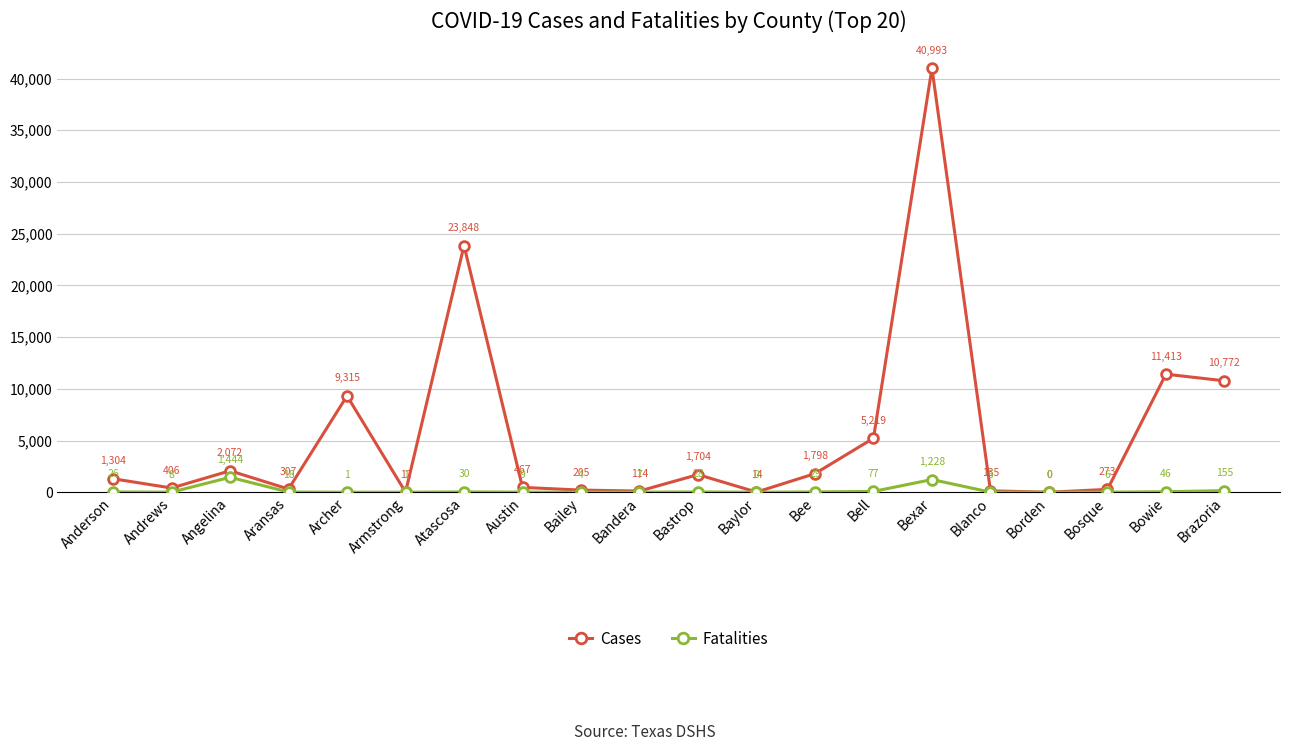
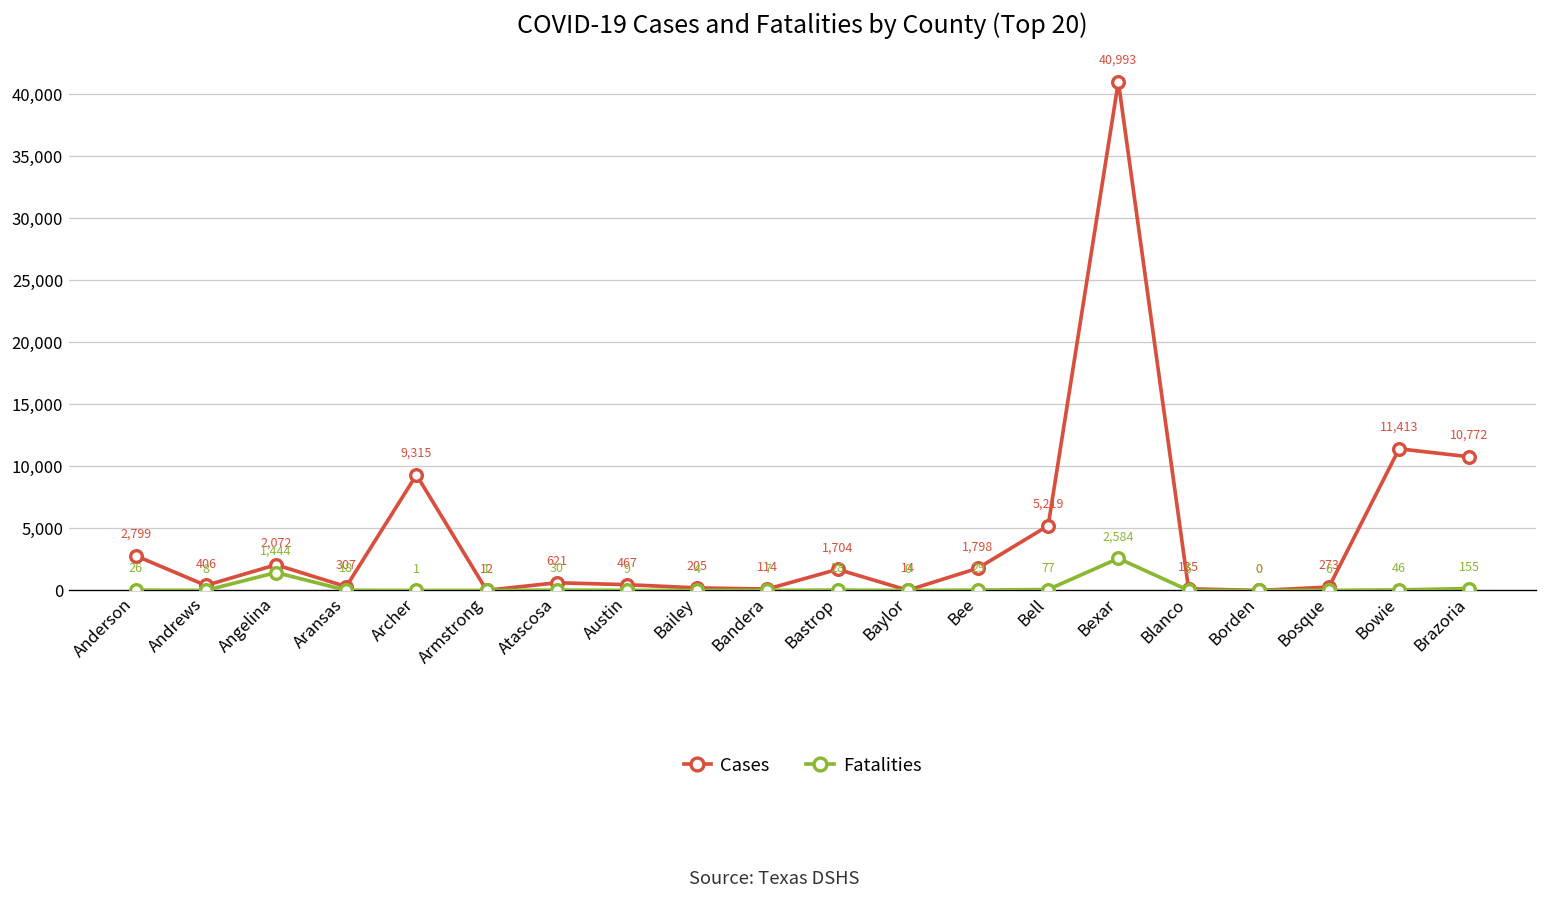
  {
    "Cases": {
-     "Anderson": "1,304",
+     "Anderson": "2,799",
      "Archer": "9,315",
-     "Atascosa": "23,848",
+     "Atascosa": "621",
      "Bastrop": "1,704",
      "Bee": "1,798",
      "Bell": "5,219",
      "Bexar": "40,993",
      "Bowie": "11,413",
      "Brazoria": "10,772"
    },
    "Fatalities": {
      "Anderson": "26",
      "Archer": "1",
      "Bell": "77",
-     "Bexar": "1,228",
+     "Bexar": "2,584",
      "Bowie": "46",
      "Brazoria": "155"
    }
  }
